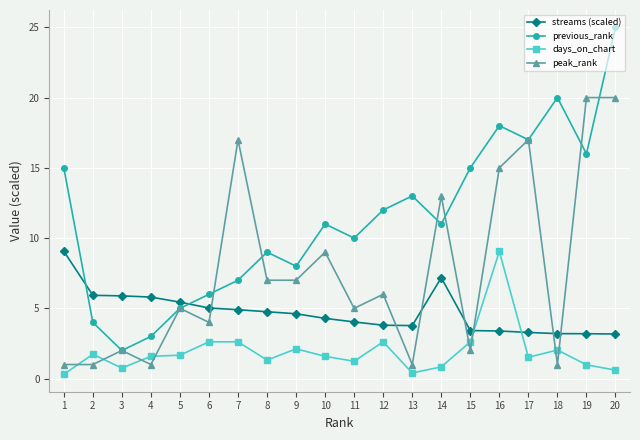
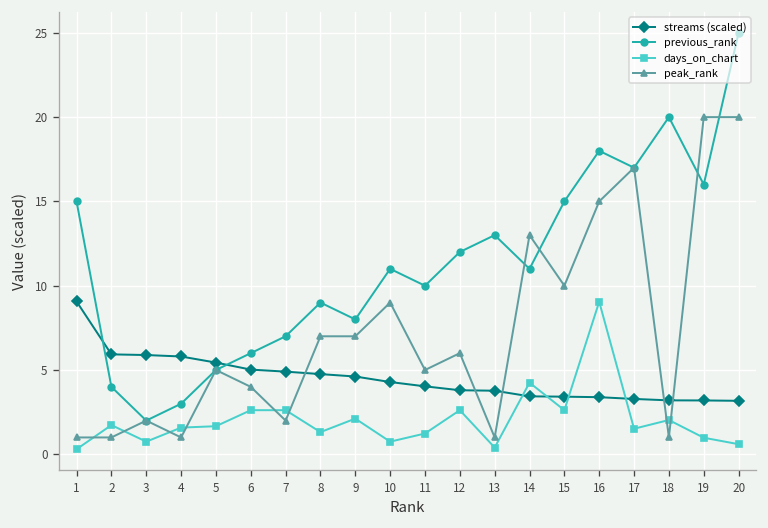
  {
    "streams (scaled)": {
      "1": 9.1,
      "2": 5.9,
      "3": 5.9,
      "4": 5.8,
      "5": 5.4,
      "6": 5.0,
      "7": 4.9,
      "8": 4.8,
      "9": 4.6,
      "10": 4.3,
      "11": 4.0,
      "12": 3.8,
      "13": 3.8,
-     "14": 7.2,
+     "14": 3.4,
      "15": 3.4,
      "16": 3.4,
      "17": 3.3,
      "18": 3.2,
      "19": 3.2,
      "20": 3.2
    },
    "previous_rank": {
      "1": 15.0,
      "2": 4.0,
      "4": 3.0,
      "6": 6.0,
      "7": 7.0,
      "8": 9.0,
      "9": 8.0,
      "10": 11.0,
      "11": 10.0,
      "12": 12.0,
      "13": 13.0,
      "14": 11.0,
      "15": 15.0,
      "16": 18.0,
      "18": 20.0,
      "19": 16.0
    },
    "days_on_chart": {
      "1": 0.3,
      "2": 1.7,
      "3": 0.8,
      "4": 1.6,
      "5": 1.7,
      "6": 2.6,
      "7": 2.6,
      "8": 1.3,
      "9": 2.1,
-     "10": 1.6,
+     "10": 0.8,
      "11": 1.2,
      "12": 2.6,
      "13": 0.4,
-     "14": 0.8,
+     "14": 4.3,
      "15": 2.6,
      "16": 9.1,
      "17": 1.5,
      "18": 2.0,
      "19": 1.0,
      "20": 0.6
    },
    "peak_rank": {
      "1": 1,
      "2": 1,
      "4": 1,
      "6": 4,
-     "7": 17,
+     "7": 2,
      "8": 7,
      "9": 7,
      "10": 9,
      "11": 5,
      "12": 6,
      "13": 1,
      "14": 13,
-     "15": 2,
+     "15": 10,
      "16": 15,
      "18": 1,
      "19": 20,
      "20": 20
    }
  }
